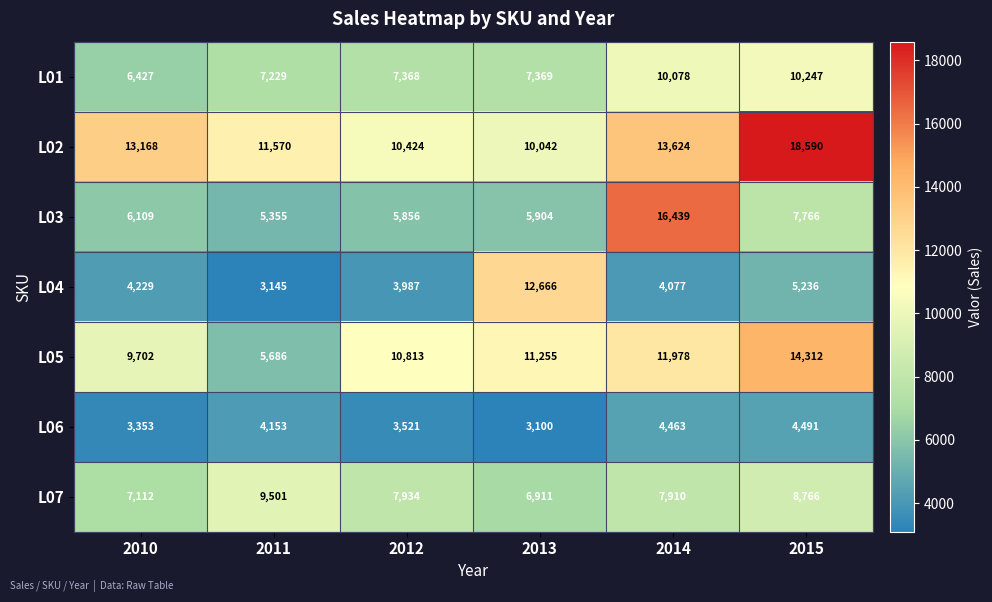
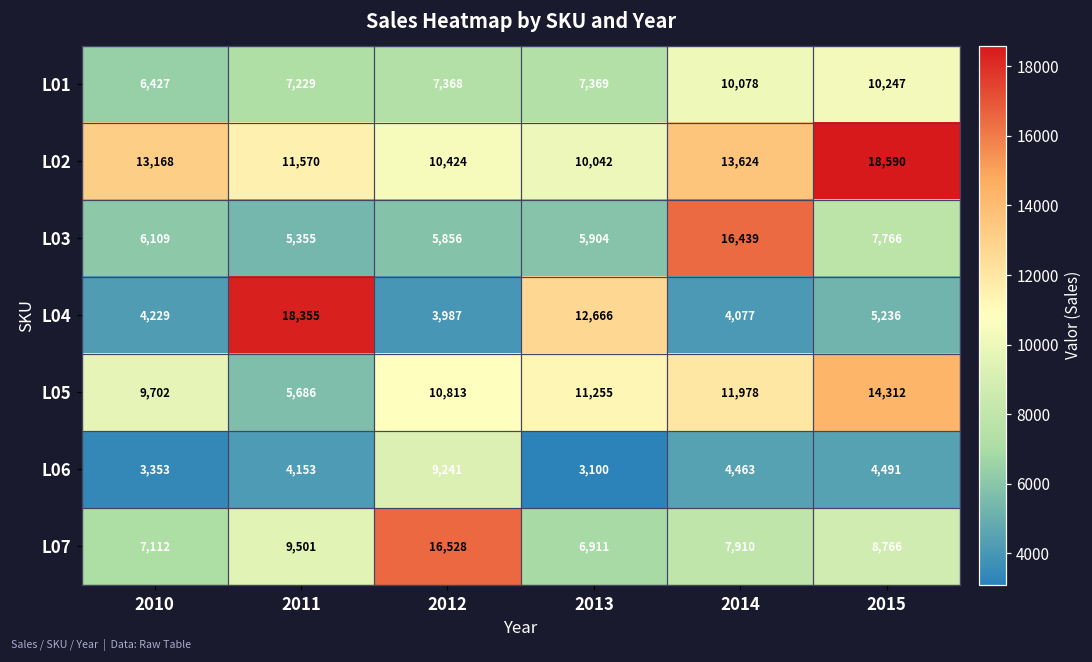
  {
    "L01": {
      "2010": "6,427",
      "2011": "7,229",
      "2012": "7,368",
      "2013": "7,369",
      "2014": "10,078",
      "2015": "10,247"
    },
    "L02": {
      "2010": "13,168",
      "2011": "11,570",
      "2012": "10,424",
      "2013": "10,042",
      "2014": "13,624",
      "2015": "18,590"
    },
    "L03": {
      "2010": "6,109",
      "2011": "5,355",
      "2012": "5,856",
      "2013": "5,904",
      "2014": "16,439",
      "2015": "7,766"
    },
    "L04": {
      "2010": "4,229",
-     "2011": "3,145",
+     "2011": "18,355",
      "2012": "3,987",
      "2013": "12,666",
      "2014": "4,077",
      "2015": "5,236"
    },
    "L05": {
      "2010": "9,702",
      "2011": "5,686",
      "2012": "10,813",
      "2013": "11,255",
      "2014": "11,978",
      "2015": "14,312"
    },
    "L06": {
      "2010": "3,353",
      "2011": "4,153",
-     "2012": "3,521",
+     "2012": "9,241",
      "2013": "3,100",
      "2014": "4,463",
      "2015": "4,491"
    },
    "L07": {
      "2010": "7,112",
      "2011": "9,501",
-     "2012": "7,934",
+     "2012": "16,528",
      "2013": "6,911",
      "2014": "7,910",
      "2015": "8,766"
    }
  }
